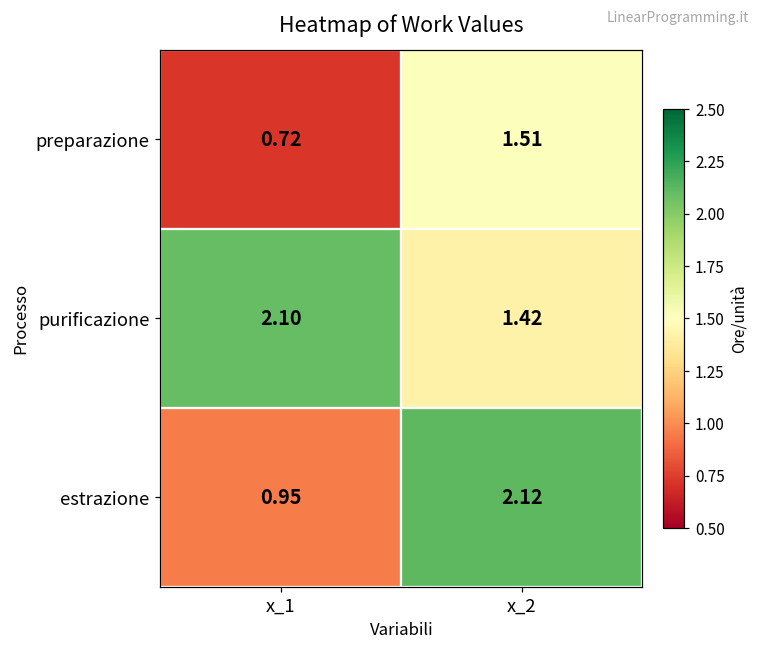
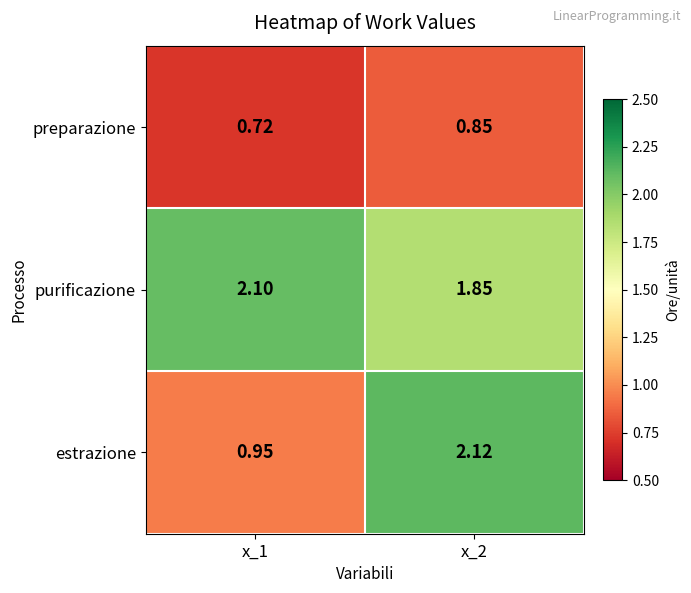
  {
    "preparazione": {
      "x_1": 0.72,
-     "x_2": 1.51
+     "x_2": 0.85
    },
    "purificazione": {
      "x_1": 2.10,
-     "x_2": 1.42
+     "x_2": 1.85
    },
    "estrazione": {
      "x_1": 0.95,
      "x_2": 2.12
    }
  }
